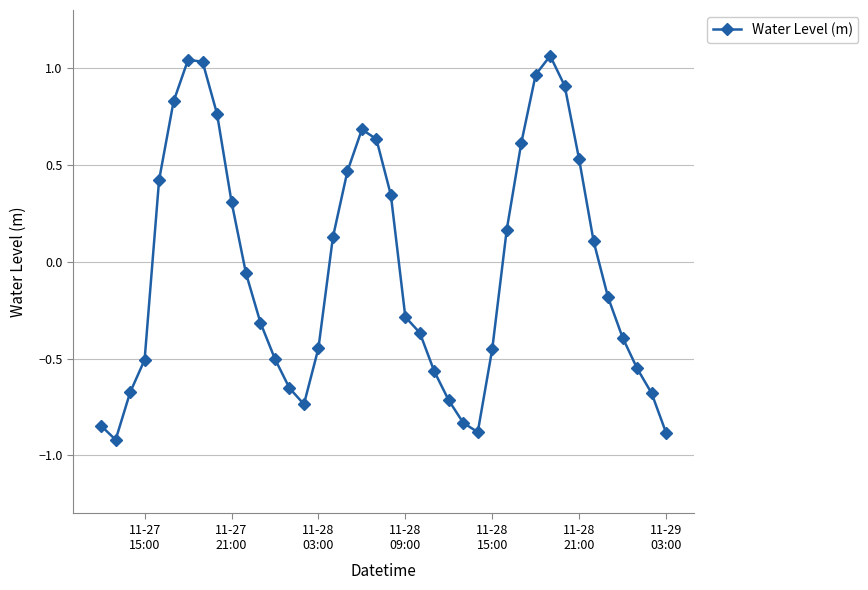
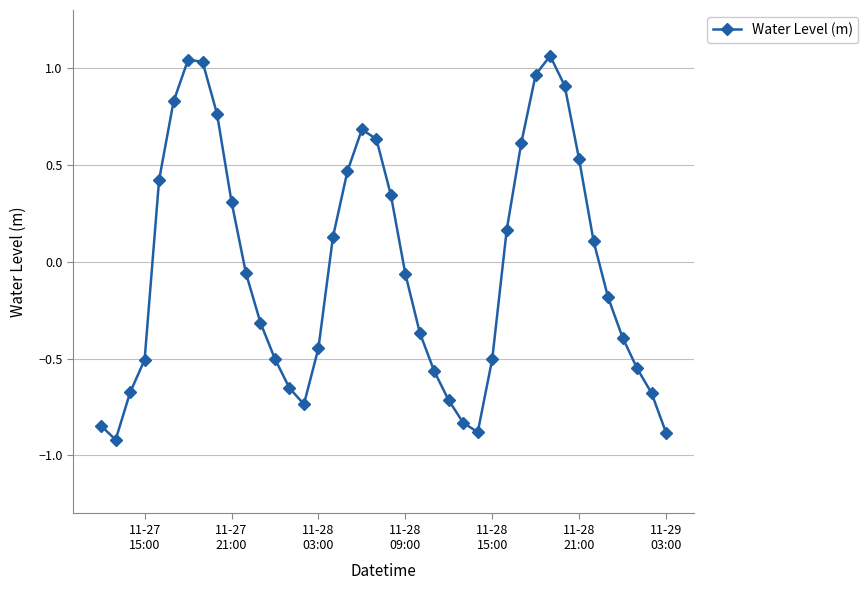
  {
    "11-27 15:00": -0.51,
    "11-27 21:00": 0.31,
    "11-28 03:00": -0.45,
-   "11-28 09:00": -0.28,
-   "11-28 15:00": -0.45,
+   "11-28 09:00": -0.06,
+   "11-28 15:00": -0.50,
    "11-28 21:00": 0.53,
    "11-29 03:00": -0.88
  }
